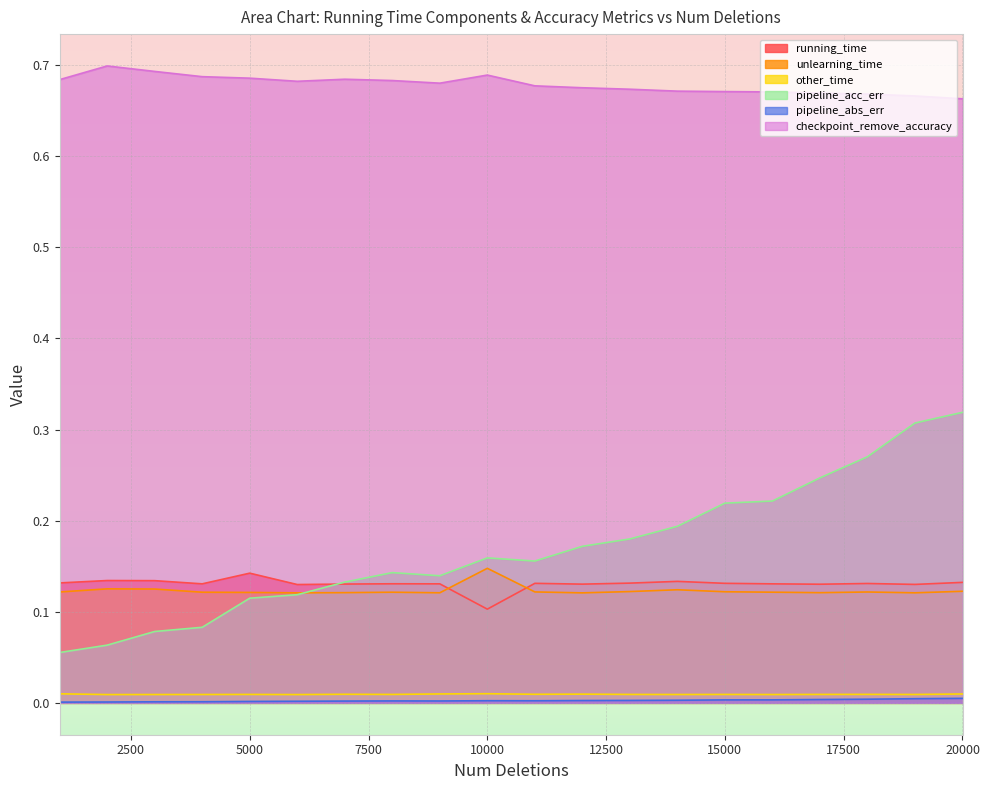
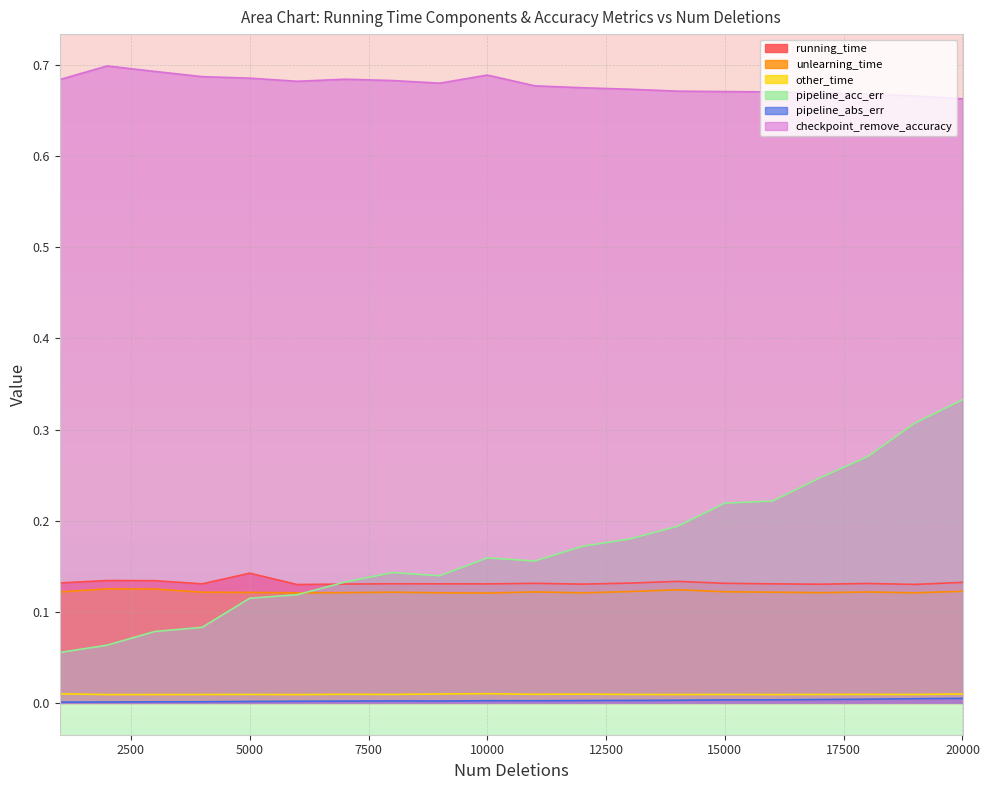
  {
    "running_time": {
      "5000": 0.14,
-     "10000": 0.10,
+     "10000": 0.13,
      "15000": 0.13,
      "20000": 0.13
    },
    "unlearning_time": {
      "5000": 0.12,
-     "10000": 0.15,
+     "10000": 0.12,
      "15000": 0.12,
      "20000": 0.12
    },
    "other_time": {
      "5000": 0.01,
      "10000": 0.01,
      "15000": 0.01,
      "20000": 0.01
    },
    "pipeline_acc_err": {
      "5000": 0.11,
      "10000": 0.16,
      "15000": 0.22,
-     "20000": 0.32
+     "20000": 0.33
    },
    "pipeline_abs_err": {
      "5000": 0.00,
      "10000": 0.00,
      "15000": 0.00,
      "20000": 0.00
    },
    "checkpoint_remove_accuracy": {
      "5000": 0.69,
      "10000": 0.69,
      "15000": 0.67,
      "20000": 0.66
    }
  }
